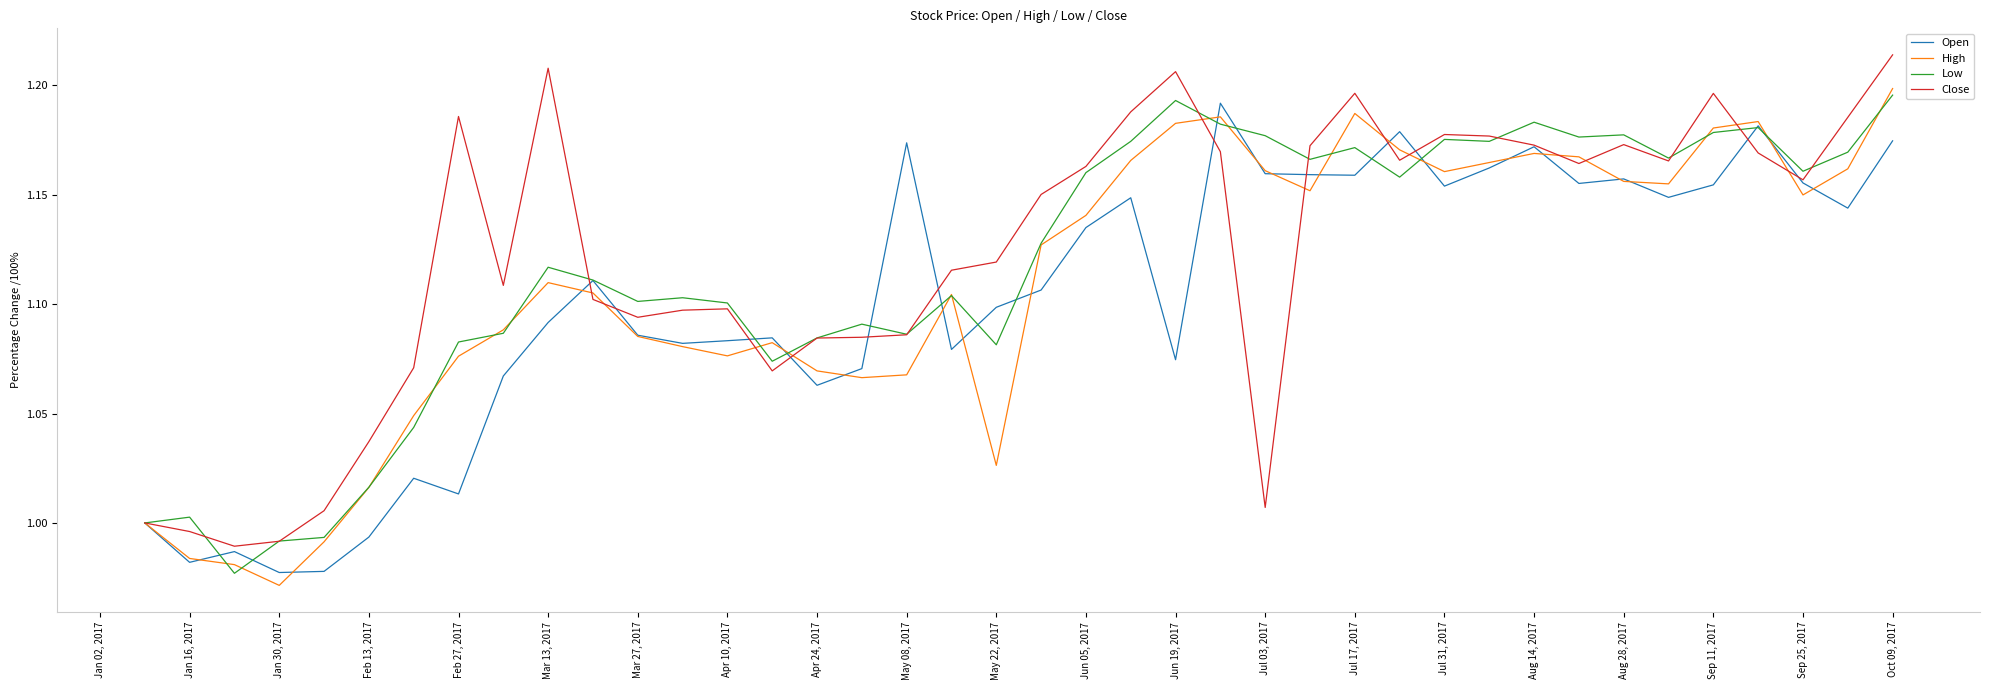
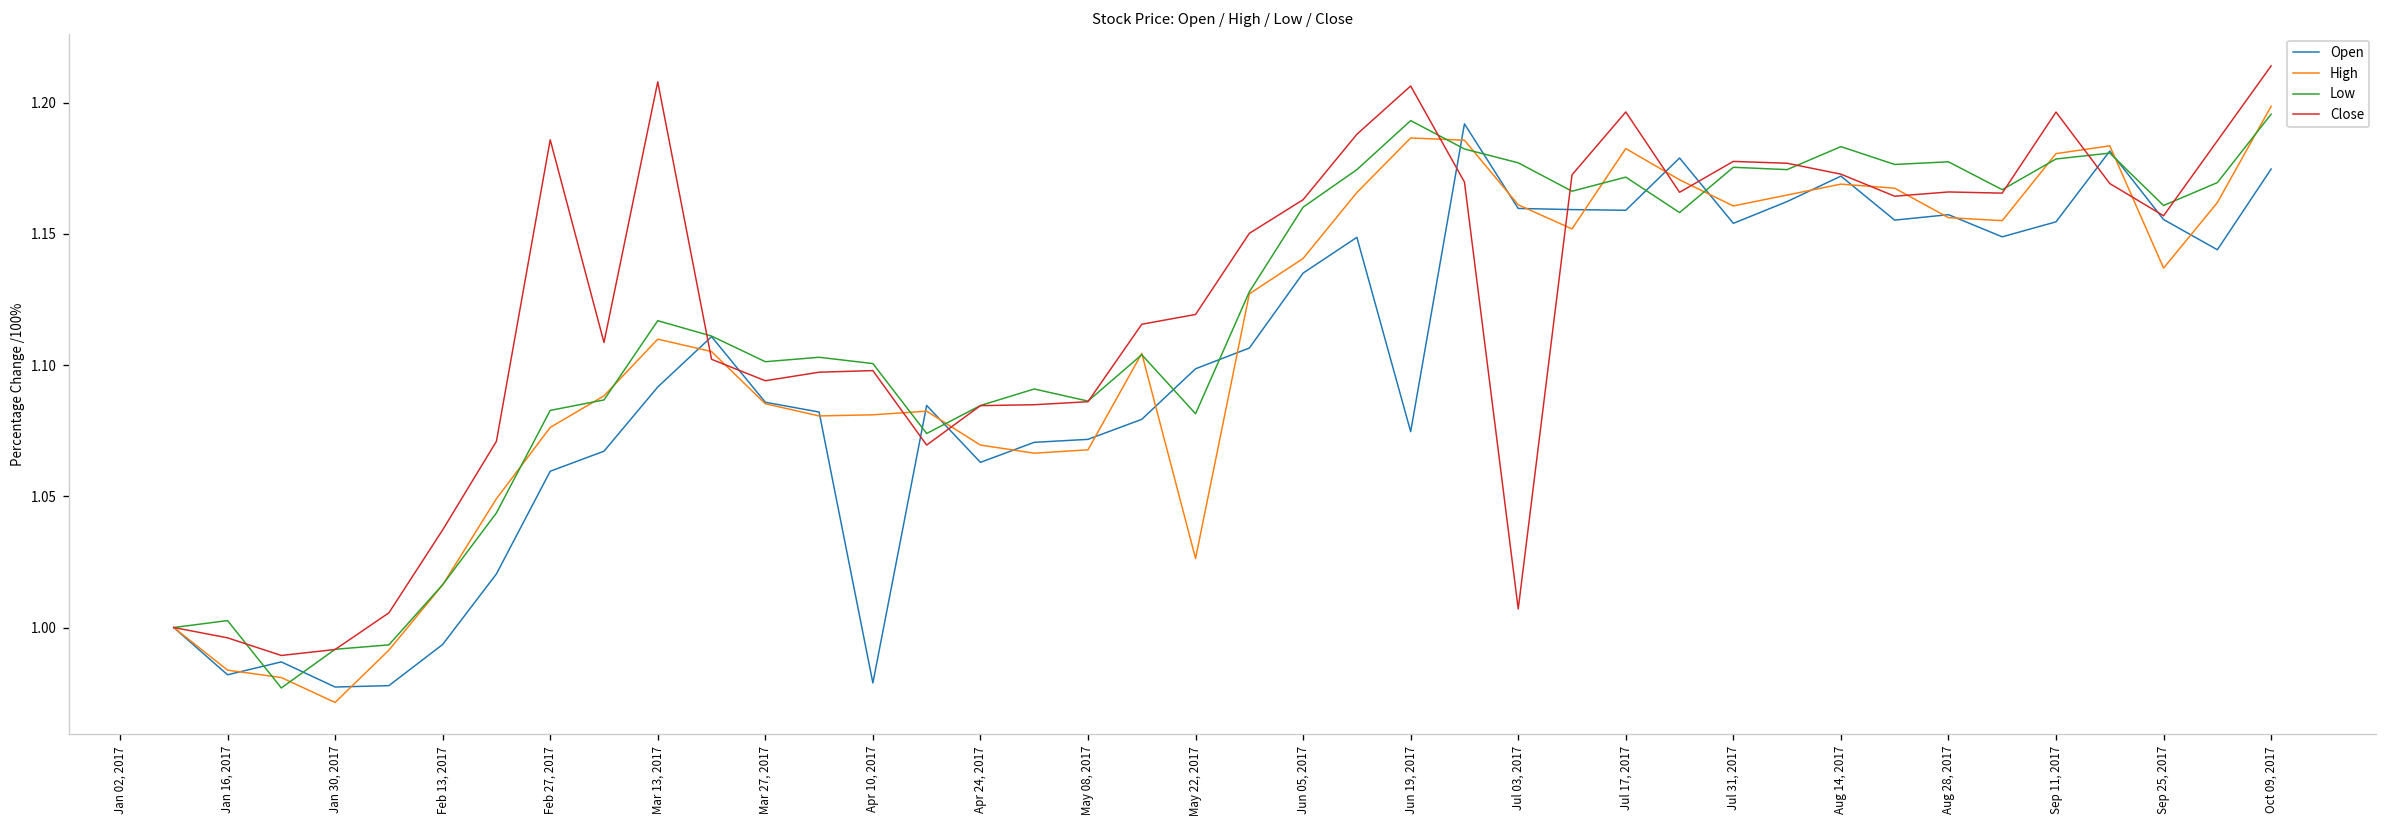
  {
    "Open": {
      "Jan 16, 2017": 0.982,
      "Jan 30, 2017": 0.977,
      "Feb 13, 2017": 0.994,
-     "Feb 27, 2017": 1.013,
+     "Feb 27, 2017": 1.060,
      "Mar 13, 2017": 1.092,
-     "Apr 10, 2017": 1.083,
+     "Apr 10, 2017": 0.979,
      "Apr 24, 2017": 1.063,
-     "May 08, 2017": 1.174,
+     "May 08, 2017": 1.072,
      "May 22, 2017": 1.099,
      "Jun 05, 2017": 1.135,
      "Jun 19, 2017": 1.075,
      "Jul 03, 2017": 1.160,
      "Jul 17, 2017": 1.159,
      "Jul 31, 2017": 1.154,
      "Sep 11, 2017": 1.155,
      "Sep 25, 2017": 1.155,
      "Oct 09, 2017": 1.175
    },
    "High": {
      "Jan 16, 2017": 0.984,
      "Jan 30, 2017": 0.971,
      "Feb 27, 2017": 1.076,
      "Mar 13, 2017": 1.110,
-     "Apr 10, 2017": 1.076,
+     "Apr 10, 2017": 1.081,
      "Apr 24, 2017": 1.070,
      "May 08, 2017": 1.068,
      "May 22, 2017": 1.026,
      "Jun 05, 2017": 1.141,
-     "Jun 19, 2017": 1.183,
+     "Jun 19, 2017": 1.187,
      "Jul 03, 2017": 1.161,
-     "Jul 17, 2017": 1.187,
+     "Jul 17, 2017": 1.182,
      "Jul 31, 2017": 1.161,
      "Aug 14, 2017": 1.169,
      "Sep 11, 2017": 1.181,
-     "Sep 25, 2017": 1.150,
+     "Sep 25, 2017": 1.137,
      "Oct 09, 2017": 1.199
    },
    "Low": {
      "Jan 16, 2017": 1.003,
      "Feb 27, 2017": 1.083,
      "Mar 13, 2017": 1.117,
      "Mar 27, 2017": 1.101,
      "Apr 10, 2017": 1.101,
      "May 22, 2017": 1.081,
      "Jun 05, 2017": 1.160,
      "Jun 19, 2017": 1.193,
      "Jul 03, 2017": 1.177,
      "Jul 17, 2017": 1.172,
      "Jul 31, 2017": 1.175,
      "Aug 14, 2017": 1.183,
      "Aug 28, 2017": 1.177,
      "Sep 11, 2017": 1.178,
      "Sep 25, 2017": 1.161,
      "Oct 09, 2017": 1.196
    },
    "Close": {
      "Jan 16, 2017": 0.996,
      "Feb 13, 2017": 1.037,
      "Feb 27, 2017": 1.186,
      "Mar 13, 2017": 1.208,
      "Mar 27, 2017": 1.094,
      "Apr 10, 2017": 1.098,
      "May 22, 2017": 1.119,
      "Jun 05, 2017": 1.163,
      "Jun 19, 2017": 1.206,
      "Jul 03, 2017": 1.007,
      "Jul 17, 2017": 1.196,
      "Jul 31, 2017": 1.178,
-     "Aug 28, 2017": 1.173,
+     "Aug 28, 2017": 1.166,
      "Sep 11, 2017": 1.196,
      "Sep 25, 2017": 1.157,
      "Oct 09, 2017": 1.214
    }
  }
